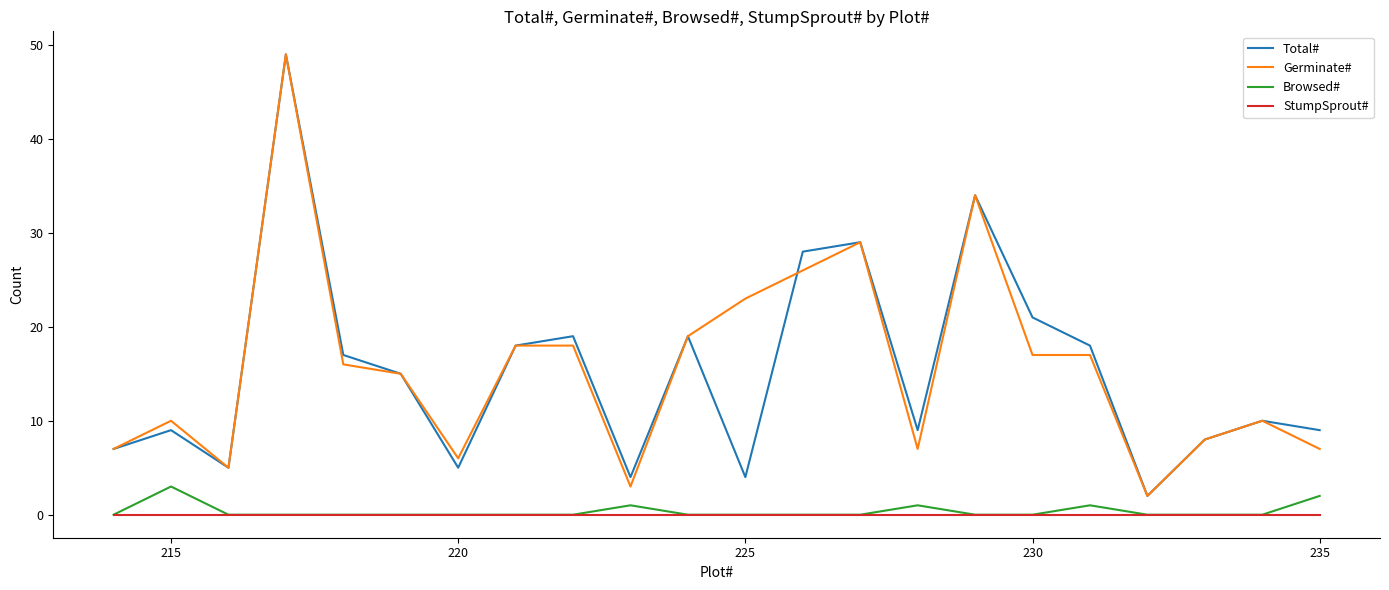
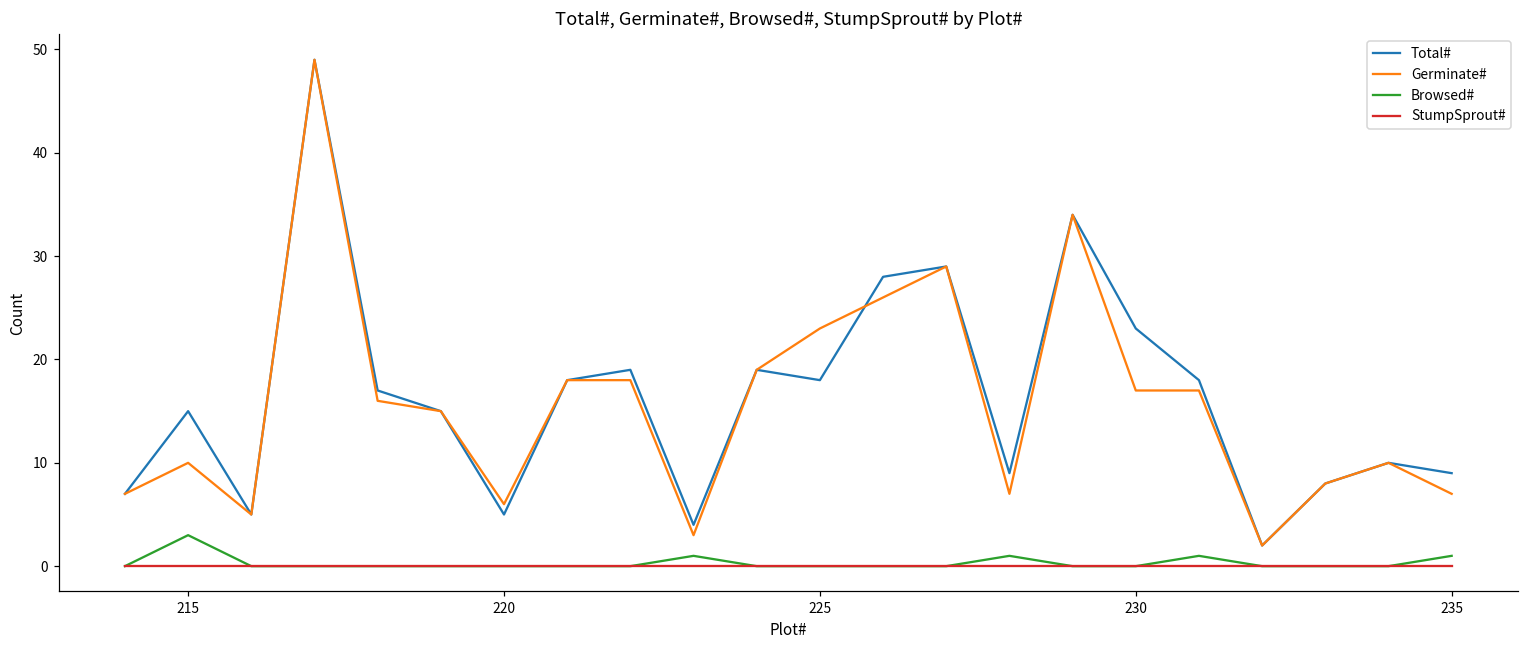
  {
    "Total#": {
-     "215": 9,
+     "215": 15,
      "220": 5,
-     "225": 4,
-     "230": 21,
+     "225": 18,
+     "230": 23,
      "235": 9
    },
    "Germinate#": {
      "215": 10,
      "220": 6,
      "225": 23,
      "230": 17,
      "235": 7
    },
    "Browsed#": {
      "215": 3,
-     "235": 2
+     "235": 1
    },
    "StumpSprout#": {
      "215": 0,
      "235": 0
    }
  }
